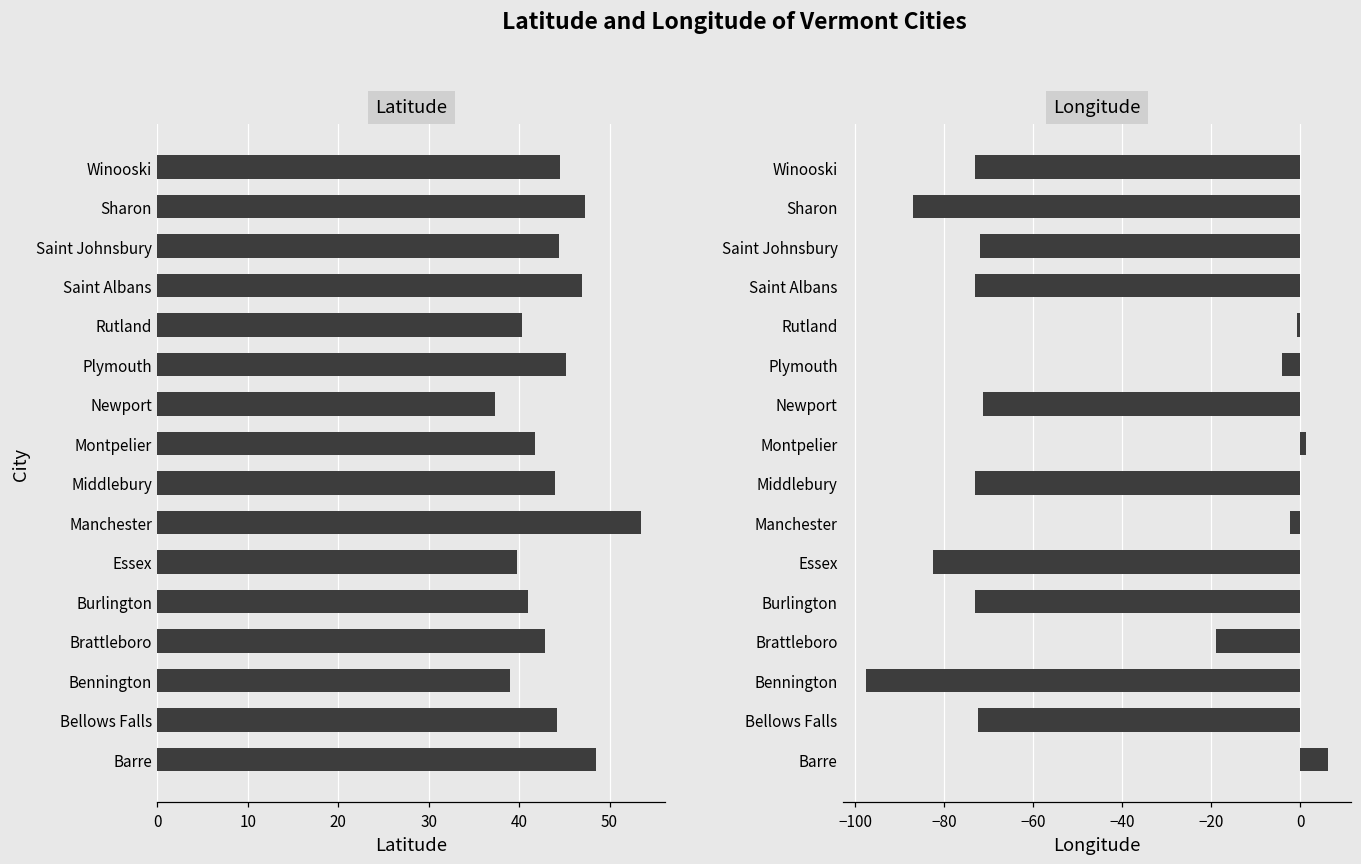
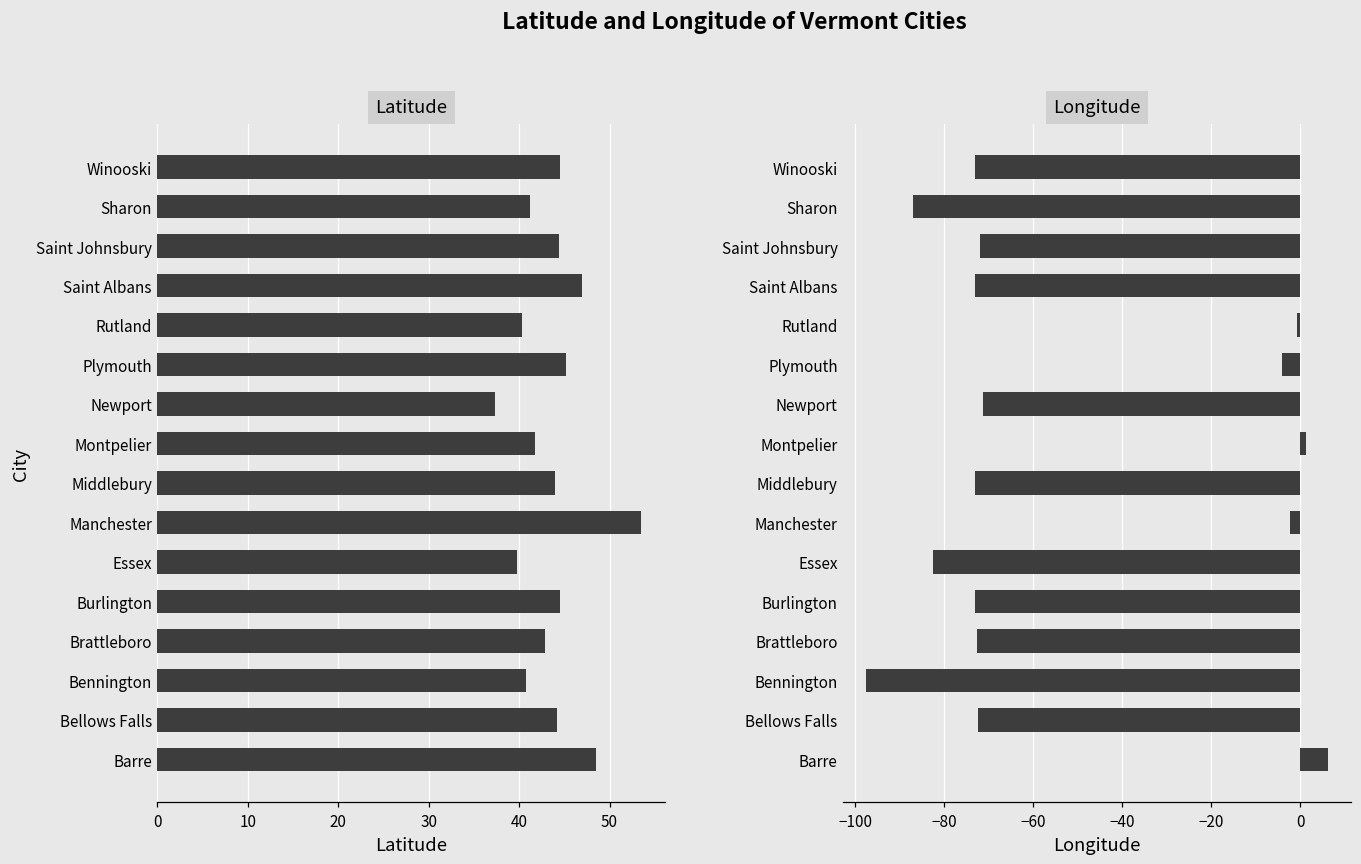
  {
    "Latitude": {
      "Winooski": 44,
-     "Sharon": 47,
+     "Sharon": 41,
      "Saint Johnsbury": 44,
      "Saint Albans": 47,
      "Rutland": 40,
      "Plymouth": 45,
      "Newport": 37,
      "Montpelier": 42,
      "Middlebury": 44,
      "Manchester": 53,
      "Essex": 40,
-     "Burlington": 41,
+     "Burlington": 44,
      "Brattleboro": 43,
-     "Bennington": 39,
+     "Bennington": 41,
      "Bellows Falls": 44,
      "Barre": 48
    },
    "Longitude": {
      "Winooski": -73,
      "Sharon": -87,
      "Saint Johnsbury": -72,
      "Saint Albans": -73,
      "Rutland": -1,
      "Plymouth": -4,
      "Newport": -71,
      "Montpelier": 1,
      "Middlebury": -73,
      "Manchester": -2,
      "Essex": -82,
      "Burlington": -73,
-     "Brattleboro": -19,
+     "Brattleboro": -73,
      "Bennington": -98,
      "Bellows Falls": -72,
      "Barre": 6
    }
  }
